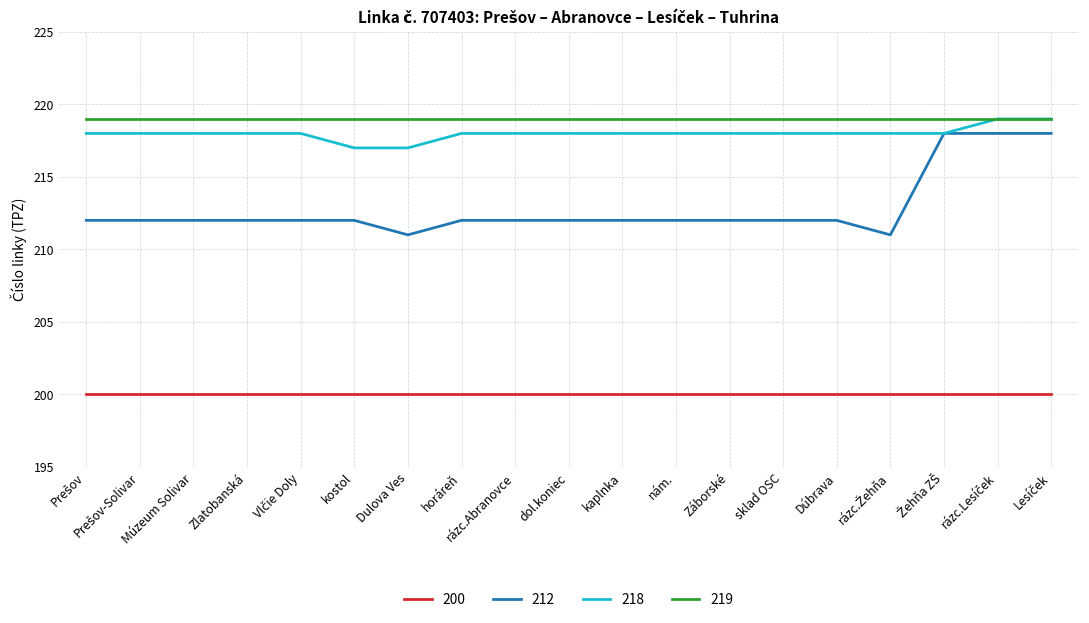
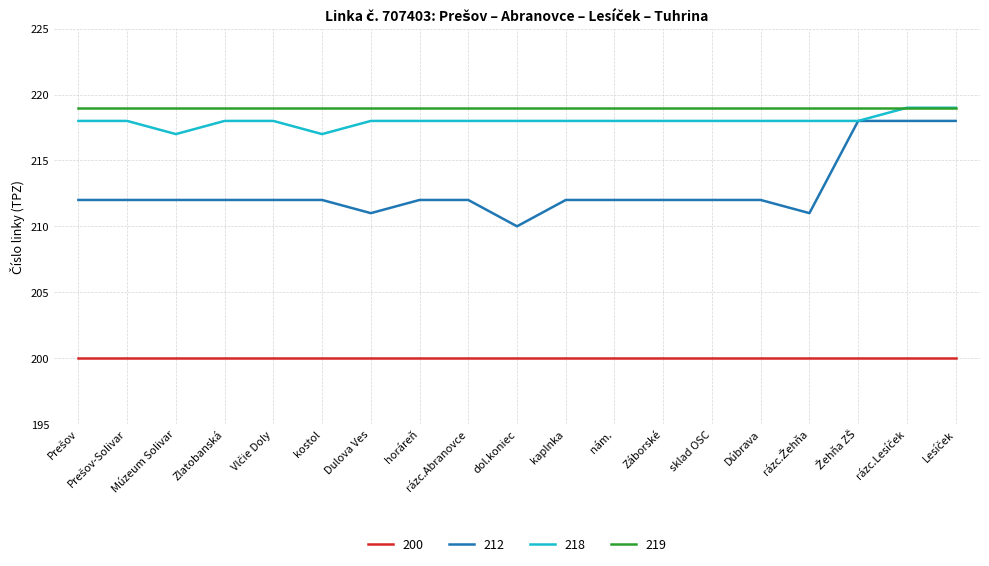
  {
    "200": {
      "Prešov": 200,
      "Prešov-Solivar": 200,
      "Múzeum Solivar": 200,
      "Zlatobanská": 200,
      "Vlčie Doly": 200,
      "kostol": 200,
      "Dulova Ves": 200,
      "horáreň": 200,
      "rázc.Abranovce": 200,
      "dol.koniec": 200,
      "kaplnka": 200,
      "nám.": 200,
      "Záborské": 200,
      "sklad OSC": 200,
      "Dúbrava": 200,
      "rázc.Žehňa": 200,
      "Žehňa ZŠ": 200,
      "rázc.Lesíček": 200,
      "Lesíček": 200
    },
    "212": {
      "Prešov": 212,
      "Prešov-Solivar": 212,
      "Múzeum Solivar": 212,
      "Zlatobanská": 212,
      "Vlčie Doly": 212,
      "kostol": 212,
      "Dulova Ves": 211,
      "horáreň": 212,
      "rázc.Abranovce": 212,
-     "dol.koniec": 212,
+     "dol.koniec": 210,
      "kaplnka": 212,
      "nám.": 212,
      "Záborské": 212,
      "sklad OSC": 212,
      "Dúbrava": 212,
      "rázc.Žehňa": 211,
      "rázc.Lesíček": 218,
      "Lesíček": 218
    },
    "218": {
      "Prešov": 218,
      "Prešov-Solivar": 218,
-     "Múzeum Solivar": 218,
+     "Múzeum Solivar": 217,
      "Zlatobanská": 218,
      "Vlčie Doly": 218,
      "kostol": 217,
-     "Dulova Ves": 217,
+     "Dulova Ves": 218,
      "horáreň": 218,
      "rázc.Abranovce": 218,
      "dol.koniec": 218,
      "kaplnka": 218,
      "nám.": 218,
      "Záborské": 218,
      "sklad OSC": 218,
      "Dúbrava": 218,
      "rázc.Žehňa": 218
    },
    "219": {
      "Prešov": 219,
      "Prešov-Solivar": 219,
      "Múzeum Solivar": 219,
      "Zlatobanská": 219,
      "Vlčie Doly": 219,
      "kostol": 219,
      "Dulova Ves": 219,
      "horáreň": 219,
      "rázc.Abranovce": 219,
      "dol.koniec": 219,
      "kaplnka": 219,
      "nám.": 219,
      "Záborské": 219,
      "sklad OSC": 219,
      "Dúbrava": 219,
      "rázc.Žehňa": 219,
      "Žehňa ZŠ": 219
    }
  }
